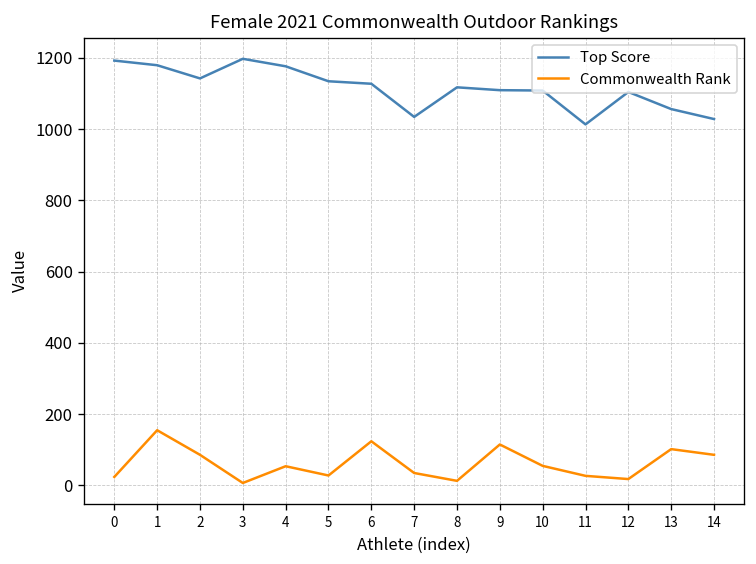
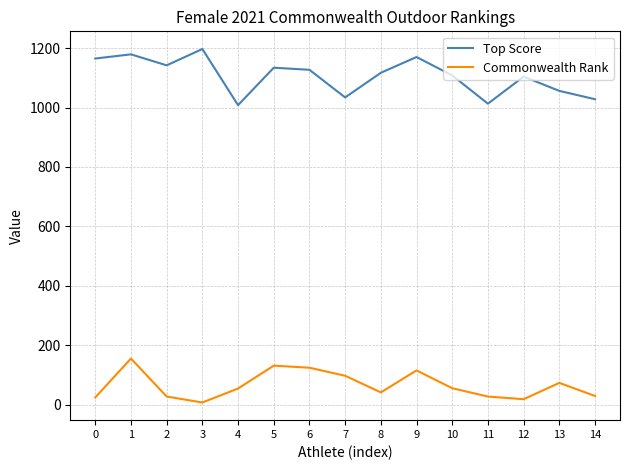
  {
    "Top Score": {
-     "0": 1190,
+     "0": 1170,
      "1": 1180,
      "2": 1140,
      "3": 1200,
-     "4": 1180,
+     "4": 1010,
      "5": 1130,
      "6": 1130,
      "7": 1030,
      "8": 1120,
-     "9": 1110,
+     "9": 1170,
      "11": 1010,
      "13": 1060,
      "14": 1030
    },
    "Commonwealth Rank": {
      "0": 20,
      "1": 160,
-     "2": 90,
+     "2": 30,
      "3": 10,
      "4": 50,
-     "5": 30,
+     "5": 130,
      "6": 120,
-     "7": 40,
-     "8": 10,
+     "7": 100,
+     "8": 40,
      "9": 120,
      "10": 60,
      "11": 30,
      "12": 20,
-     "13": 100,
-     "14": 90
+     "13": 70,
+     "14": 30
    }
  }
